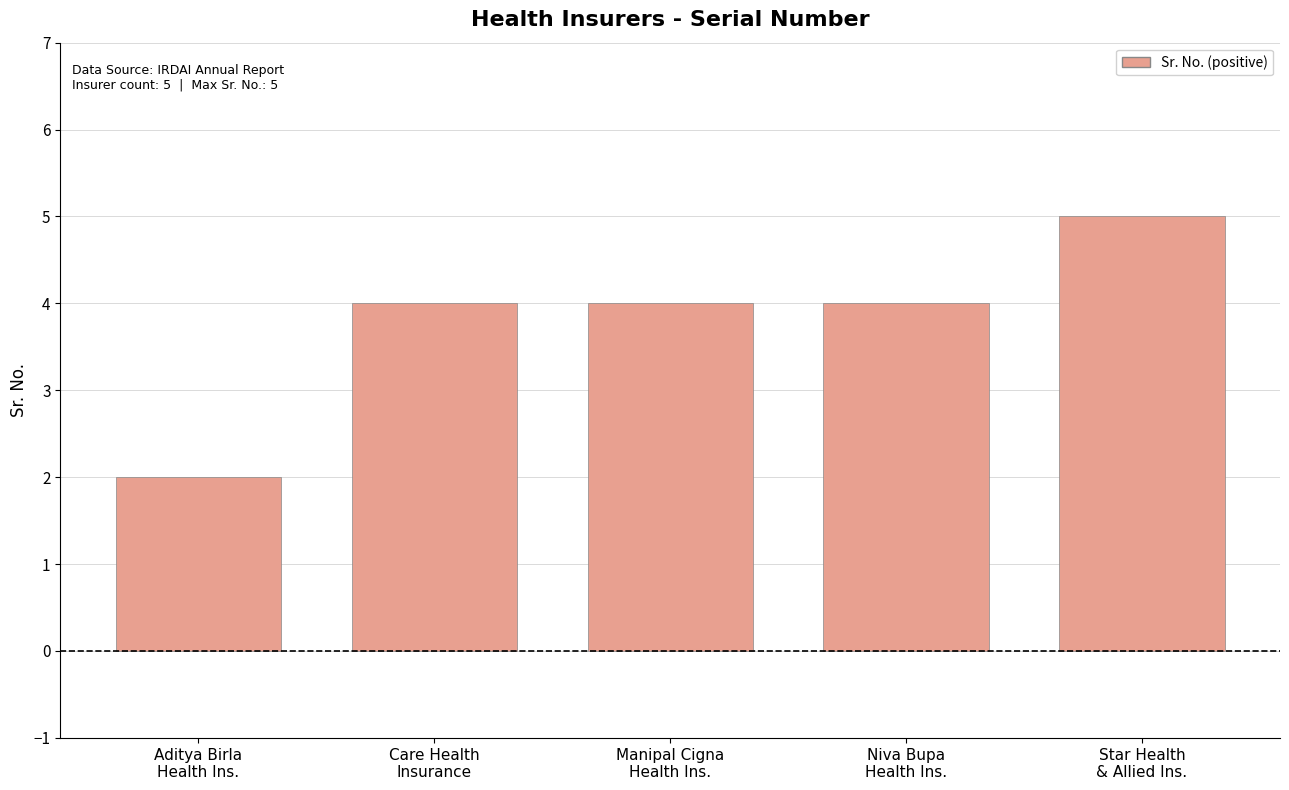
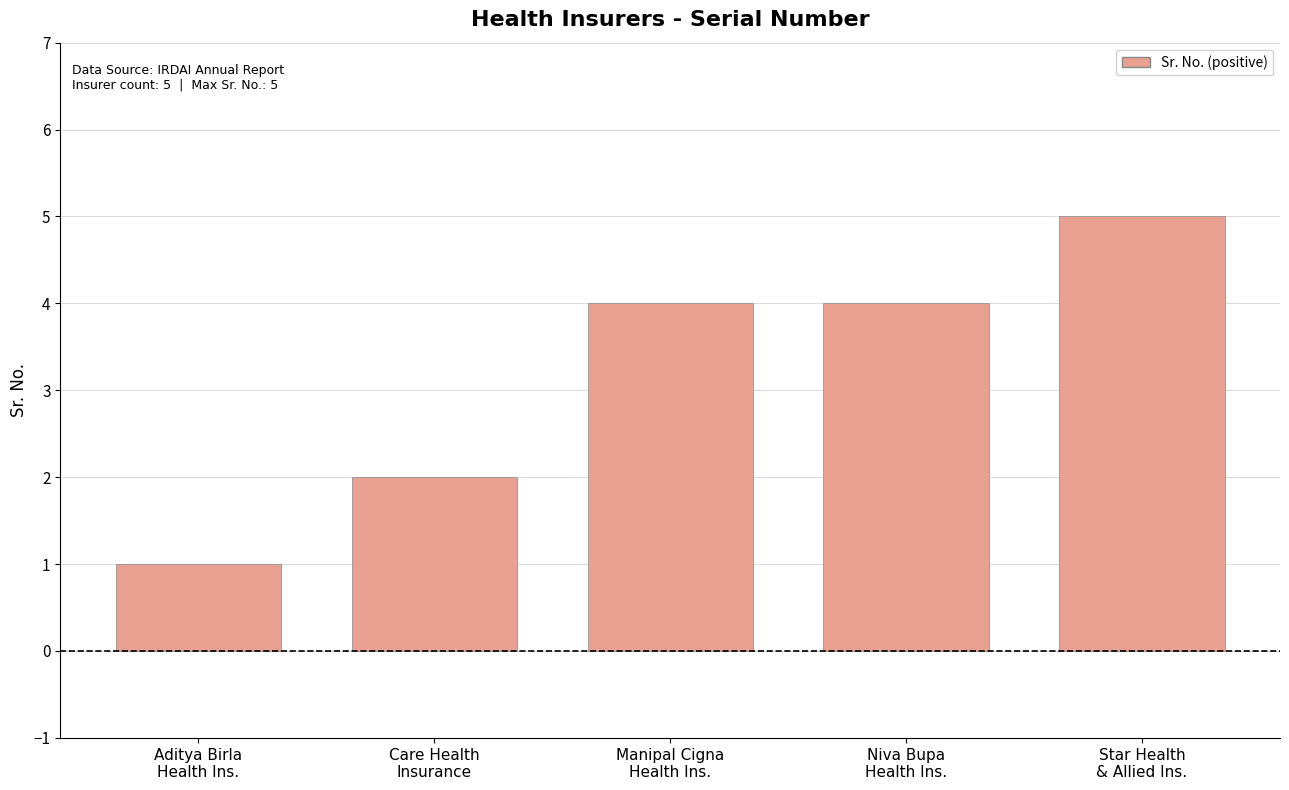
  {
-   "Aditya Birla Health Ins.": 2,
-   "Care Health Insurance": 4,
+   "Aditya Birla Health Ins.": 1,
+   "Care Health Insurance": 2,
    "Manipal Cigna Health Ins.": 4,
    "Niva Bupa Health Ins.": 4,
    "Star Health & Allied Ins.": 5
  }
